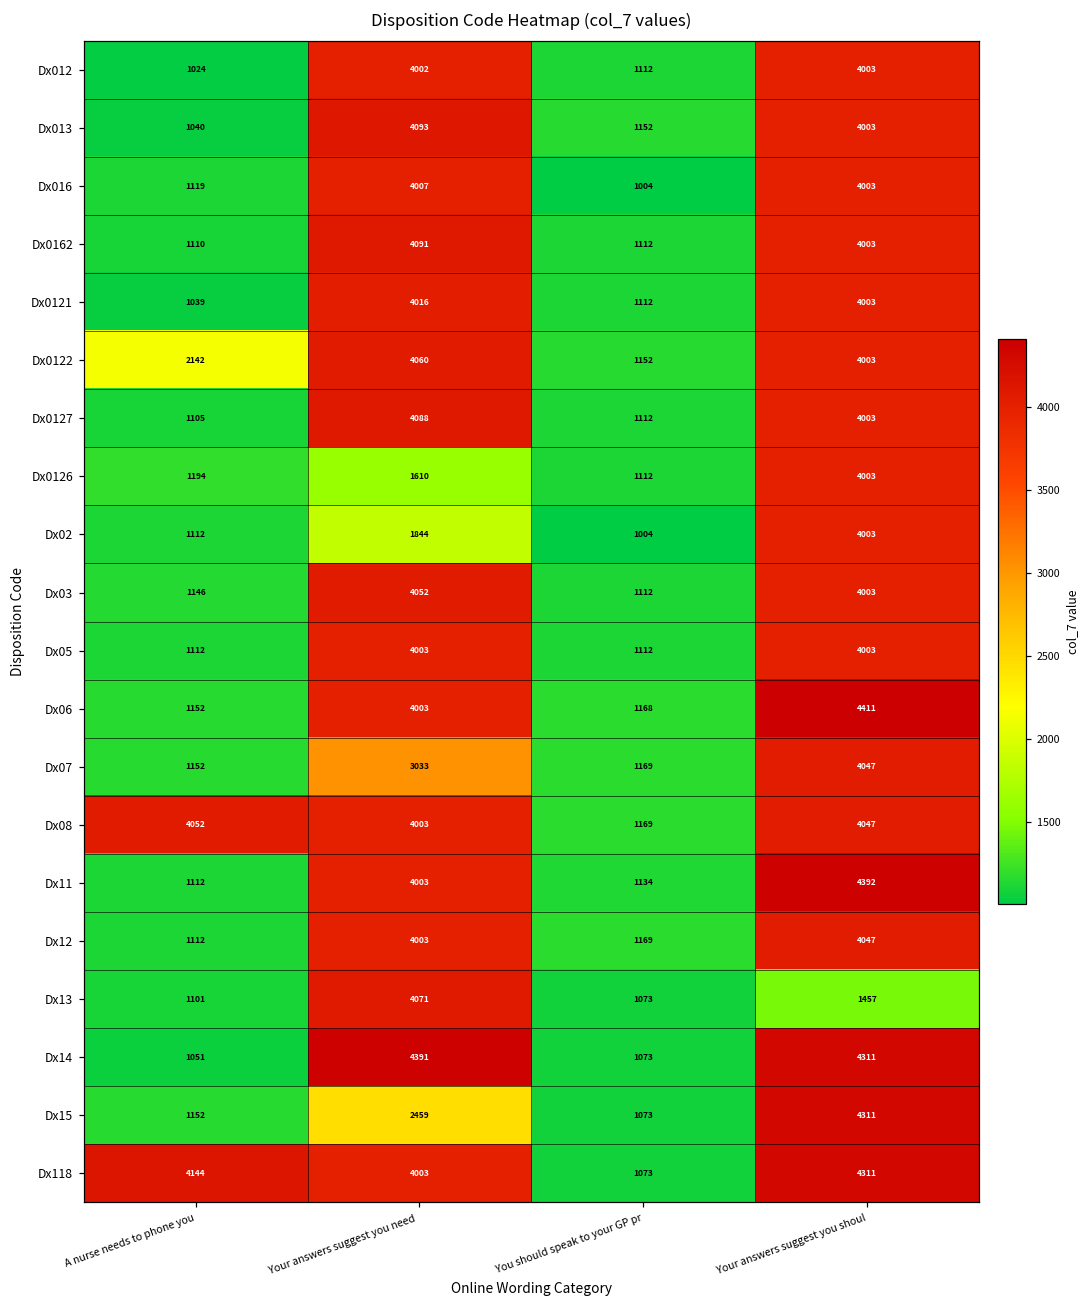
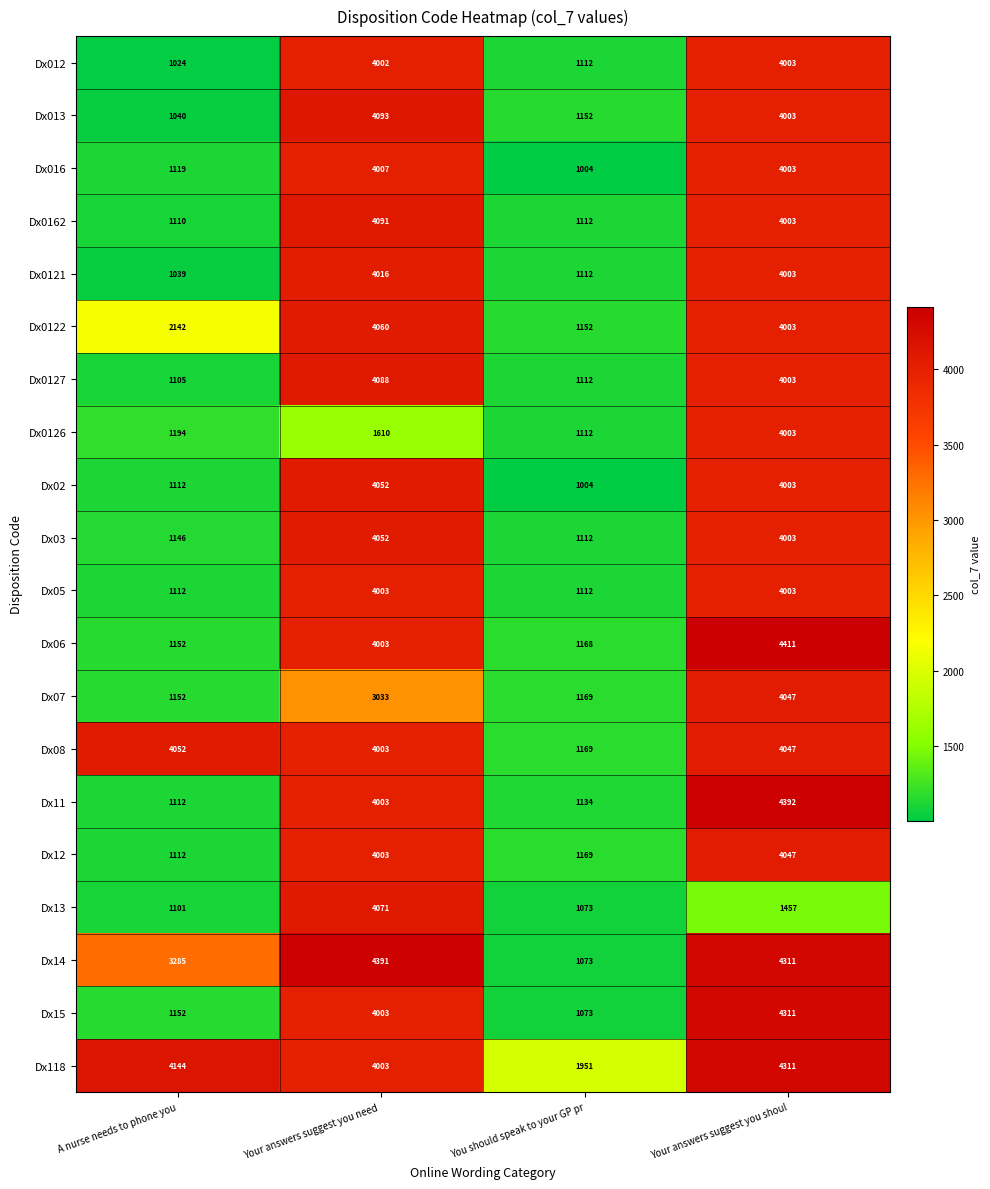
  {
    "Dx012": {
      "A nurse needs to phone you": 1024,
      "Your answers suggest you need": 4002,
      "You should speak to your GP pr": 1112,
      "Your answers suggest you shoul": 4003
    },
    "Dx013": {
      "A nurse needs to phone you": 1040,
      "Your answers suggest you need": 4093,
      "You should speak to your GP pr": 1152,
      "Your answers suggest you shoul": 4003
    },
    "Dx016": {
      "A nurse needs to phone you": 1119,
      "Your answers suggest you need": 4007,
      "You should speak to your GP pr": 1004,
      "Your answers suggest you shoul": 4003
    },
    "Dx0162": {
      "A nurse needs to phone you": 1110,
      "Your answers suggest you need": 4091,
      "You should speak to your GP pr": 1112,
      "Your answers suggest you shoul": 4003
    },
    "Dx0121": {
      "A nurse needs to phone you": 1039,
      "Your answers suggest you need": 4016,
      "You should speak to your GP pr": 1112,
      "Your answers suggest you shoul": 4003
    },
    "Dx0122": {
      "A nurse needs to phone you": 2142,
      "Your answers suggest you need": 4060,
      "You should speak to your GP pr": 1152,
      "Your answers suggest you shoul": 4003
    },
    "Dx0127": {
      "A nurse needs to phone you": 1105,
      "Your answers suggest you need": 4088,
      "You should speak to your GP pr": 1112,
      "Your answers suggest you shoul": 4003
    },
    "Dx0126": {
      "A nurse needs to phone you": 1194,
      "Your answers suggest you need": 1610,
      "You should speak to your GP pr": 1112,
      "Your answers suggest you shoul": 4003
    },
    "Dx02": {
      "A nurse needs to phone you": 1112,
-     "Your answers suggest you need": 1844,
+     "Your answers suggest you need": 4052,
      "You should speak to your GP pr": 1004,
      "Your answers suggest you shoul": 4003
    },
    "Dx03": {
      "A nurse needs to phone you": 1146,
      "Your answers suggest you need": 4052,
      "You should speak to your GP pr": 1112,
      "Your answers suggest you shoul": 4003
    },
    "Dx05": {
      "A nurse needs to phone you": 1112,
      "Your answers suggest you need": 4003,
      "You should speak to your GP pr": 1112,
      "Your answers suggest you shoul": 4003
    },
    "Dx06": {
      "A nurse needs to phone you": 1152,
      "Your answers suggest you need": 4003,
      "You should speak to your GP pr": 1168,
      "Your answers suggest you shoul": 4411
    },
    "Dx07": {
      "A nurse needs to phone you": 1152,
      "Your answers suggest you need": 3033,
      "You should speak to your GP pr": 1169,
      "Your answers suggest you shoul": 4047
    },
    "Dx08": {
      "A nurse needs to phone you": 4052,
      "Your answers suggest you need": 4003,
      "You should speak to your GP pr": 1169,
      "Your answers suggest you shoul": 4047
    },
    "Dx11": {
      "A nurse needs to phone you": 1112,
      "Your answers suggest you need": 4003,
      "You should speak to your GP pr": 1134,
      "Your answers suggest you shoul": 4392
    },
    "Dx12": {
      "A nurse needs to phone you": 1112,
      "Your answers suggest you need": 4003,
      "You should speak to your GP pr": 1169,
      "Your answers suggest you shoul": 4047
    },
    "Dx13": {
      "A nurse needs to phone you": 1101,
      "Your answers suggest you need": 4071,
      "You should speak to your GP pr": 1073,
      "Your answers suggest you shoul": 1457
    },
    "Dx14": {
-     "A nurse needs to phone you": 1051,
+     "A nurse needs to phone you": 3285,
      "Your answers suggest you need": 4391,
      "You should speak to your GP pr": 1073,
      "Your answers suggest you shoul": 4311
    },
    "Dx15": {
      "A nurse needs to phone you": 1152,
-     "Your answers suggest you need": 2459,
+     "Your answers suggest you need": 4003,
      "You should speak to your GP pr": 1073,
      "Your answers suggest you shoul": 4311
    },
    "Dx118": {
      "A nurse needs to phone you": 4144,
      "Your answers suggest you need": 4003,
-     "You should speak to your GP pr": 1073,
+     "You should speak to your GP pr": 1951,
      "Your answers suggest you shoul": 4311
    }
  }
